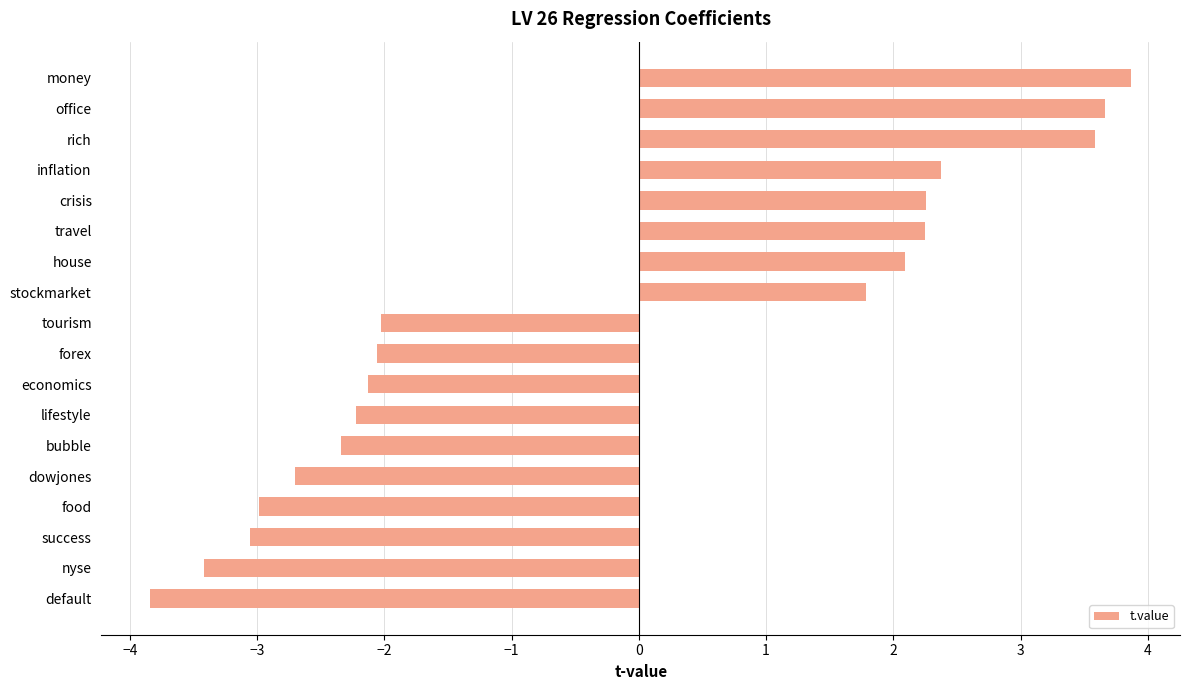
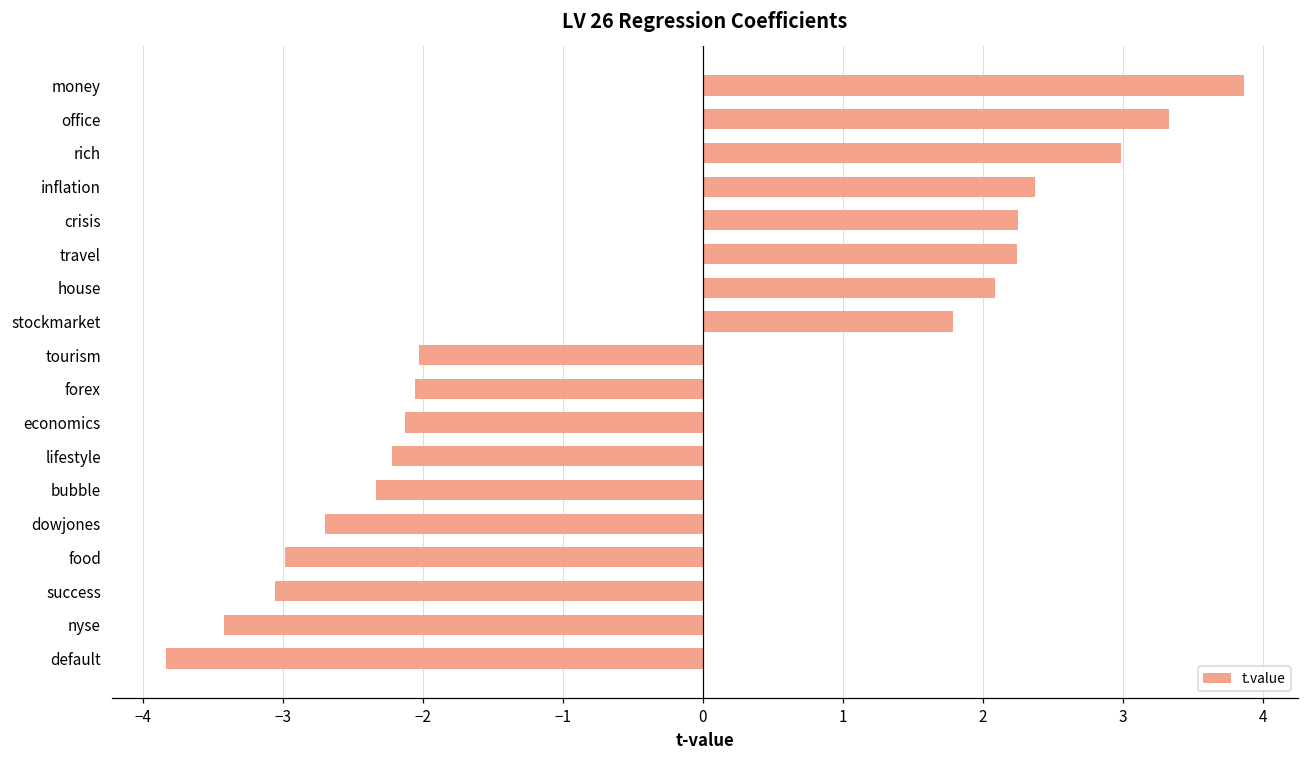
  {
    "money": 3.87,
-   "office": 3.66,
-   "rich": 3.58,
+   "office": 3.33,
+   "rich": 2.99,
    "inflation": 2.37,
    "crisis": 2.25,
    "travel": 2.25,
    "house": 2.09,
    "stockmarket": 1.79,
    "tourism": -2.03,
    "forex": -2.06,
    "economics": -2.13,
    "lifestyle": -2.22,
    "bubble": -2.34,
    "dowjones": -2.70,
    "food": -2.99,
    "success": -3.05,
    "nyse": -3.42,
    "default": -3.84
  }
